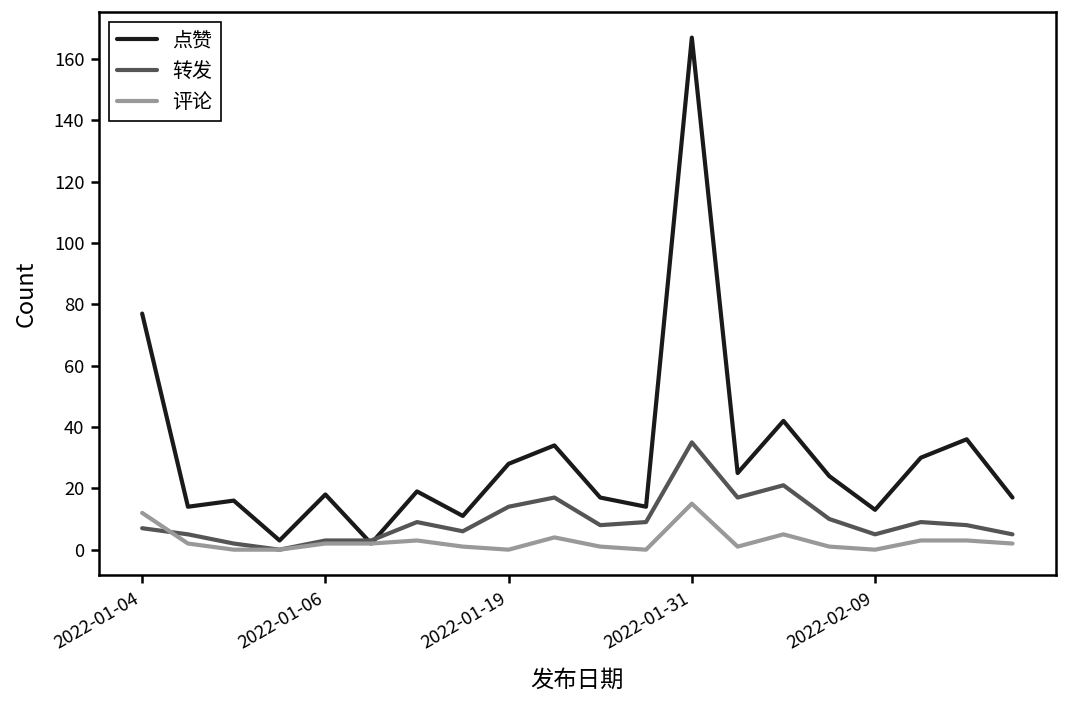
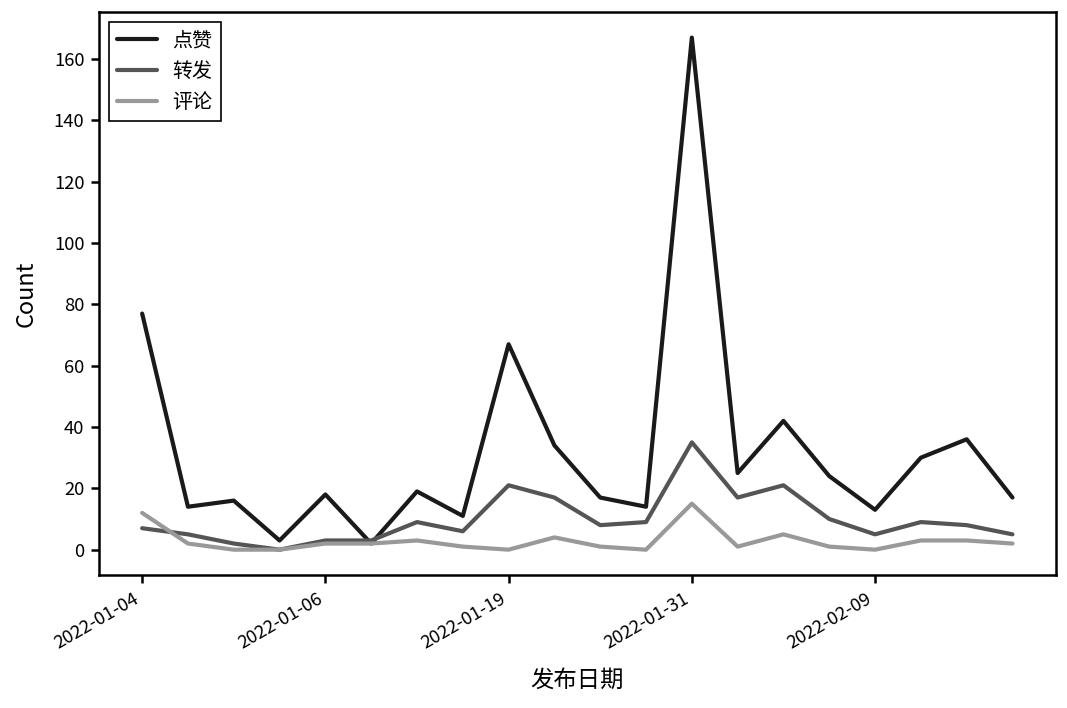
  {
    "点赞": {
      "2022-01-04": 77,
-     "2022-01-19": 28
+     "2022-01-19": 67
    },
    "转发": {
      "2022-01-04": 7,
-     "2022-01-19": 14
+     "2022-01-19": 21
    },
    "评论": {
      "2022-01-04": 12,
      "2022-01-19": 0
    }
  }
